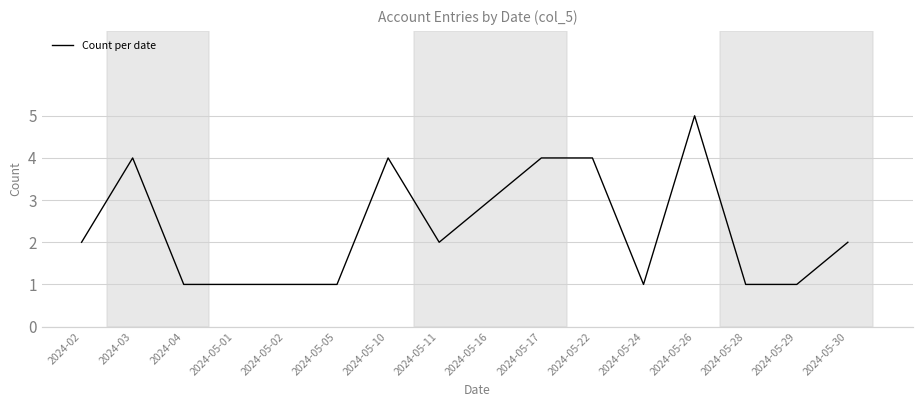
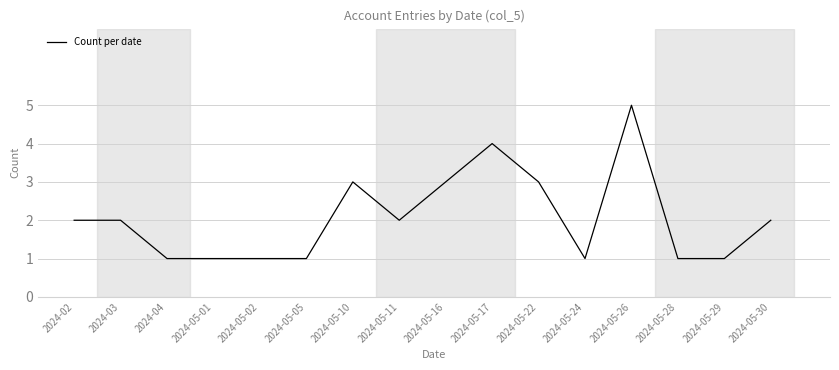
  {
    "2024-02": 2,
-   "2024-03": 4,
+   "2024-03": 2,
    "2024-04": 1,
    "2024-05-01": 1,
    "2024-05-02": 1,
    "2024-05-05": 1,
-   "2024-05-10": 4,
+   "2024-05-10": 3,
    "2024-05-11": 2,
    "2024-05-16": 3,
    "2024-05-17": 4,
-   "2024-05-22": 4,
+   "2024-05-22": 3,
    "2024-05-24": 1,
    "2024-05-26": 5,
    "2024-05-28": 1,
    "2024-05-29": 1,
    "2024-05-30": 2
  }
